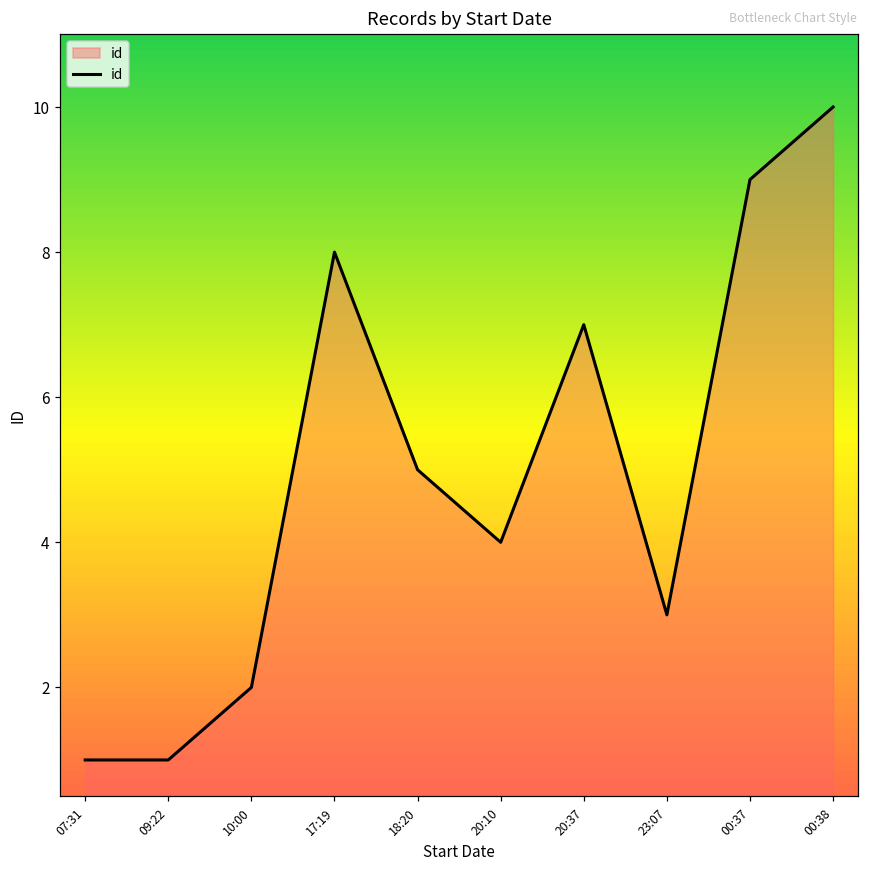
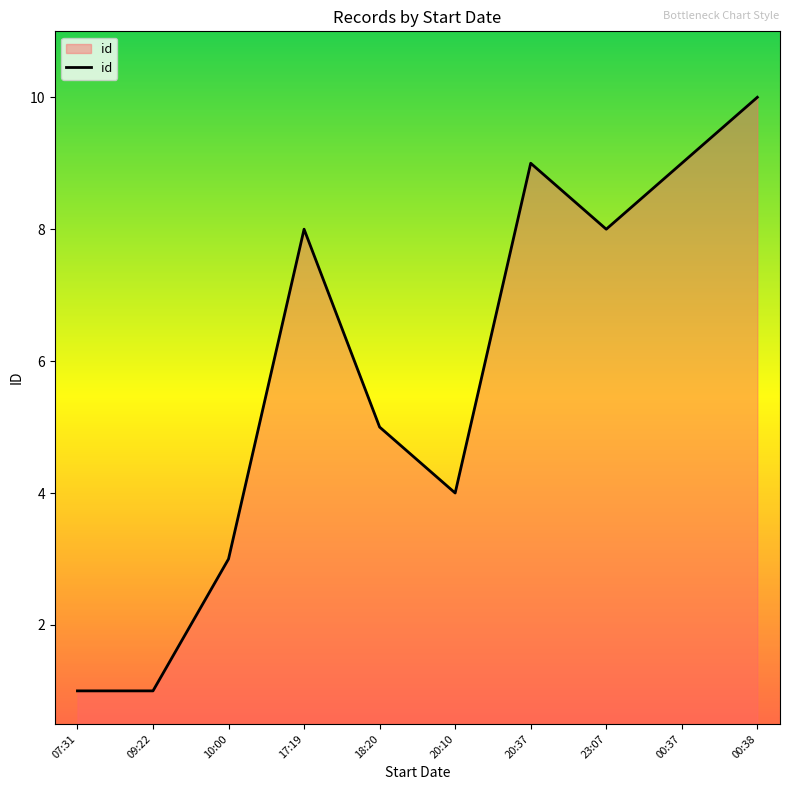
  {
    "07:31": 1,
    "09:22": 1,
-   "10:00": 2,
+   "10:00": 3,
    "17:19": 8,
    "18:20": 5,
    "20:10": 4,
-   "20:37": 7,
-   "23:07": 3,
+   "20:37": 9,
+   "23:07": 8,
    "00:37": 9,
    "00:38": 10
  }
